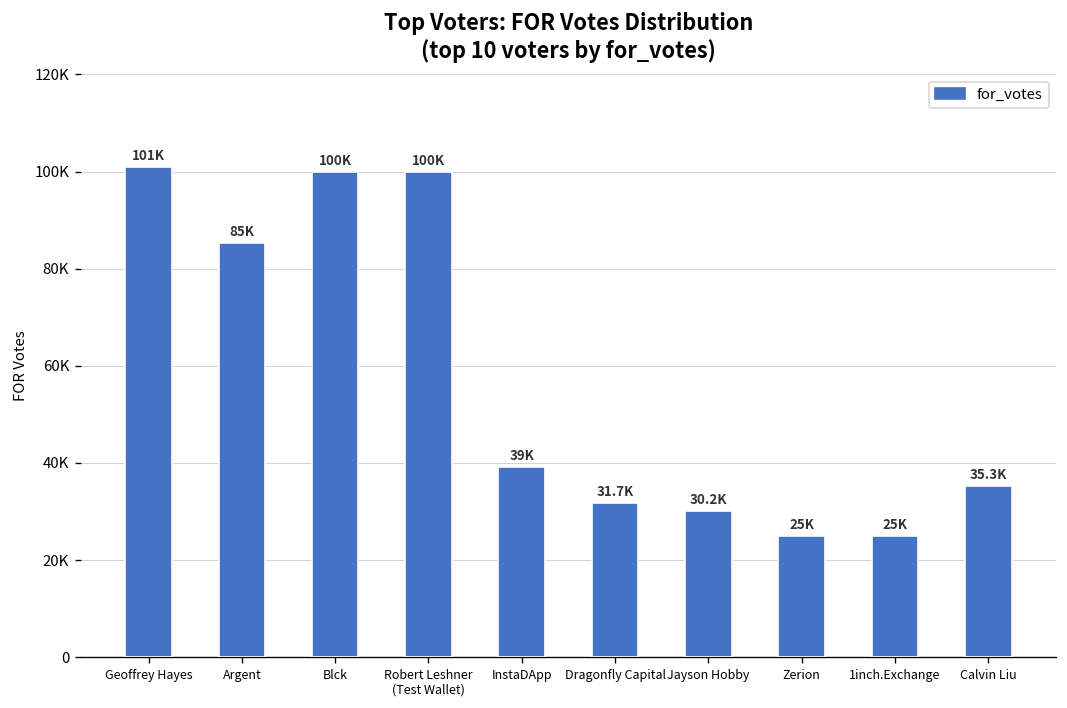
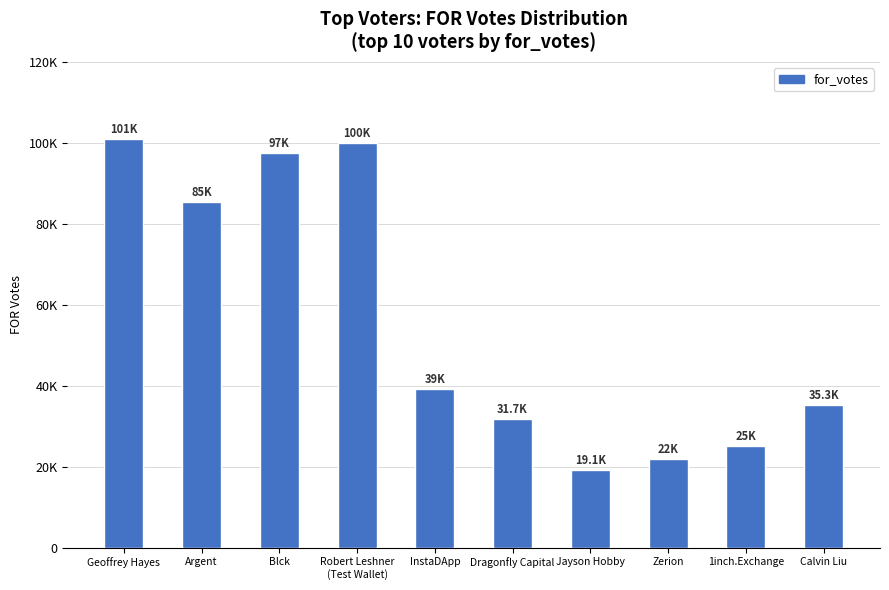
  {
    "Geoffrey Hayes": "101K",
    "Argent": "85K",
-   "Blck": "100K",
+   "Blck": "97K",
    "Robert Leshner (Test Wallet)": "100K",
    "InstaDApp": "39K",
    "Dragonfly Capital": "31.7K",
-   "Jayson Hobby": "30.2K",
-   "Zerion": "25K",
+   "Jayson Hobby": "19.1K",
+   "Zerion": "22K",
    "1inch.Exchange": "25K",
    "Calvin Liu": "35.3K"
  }
